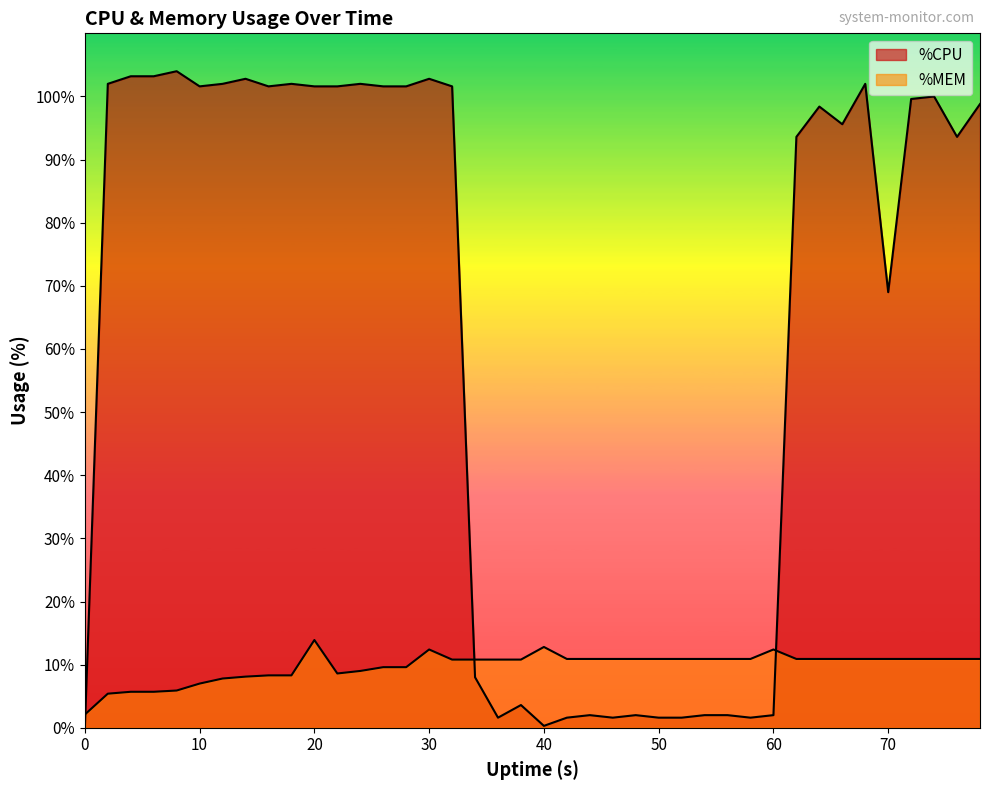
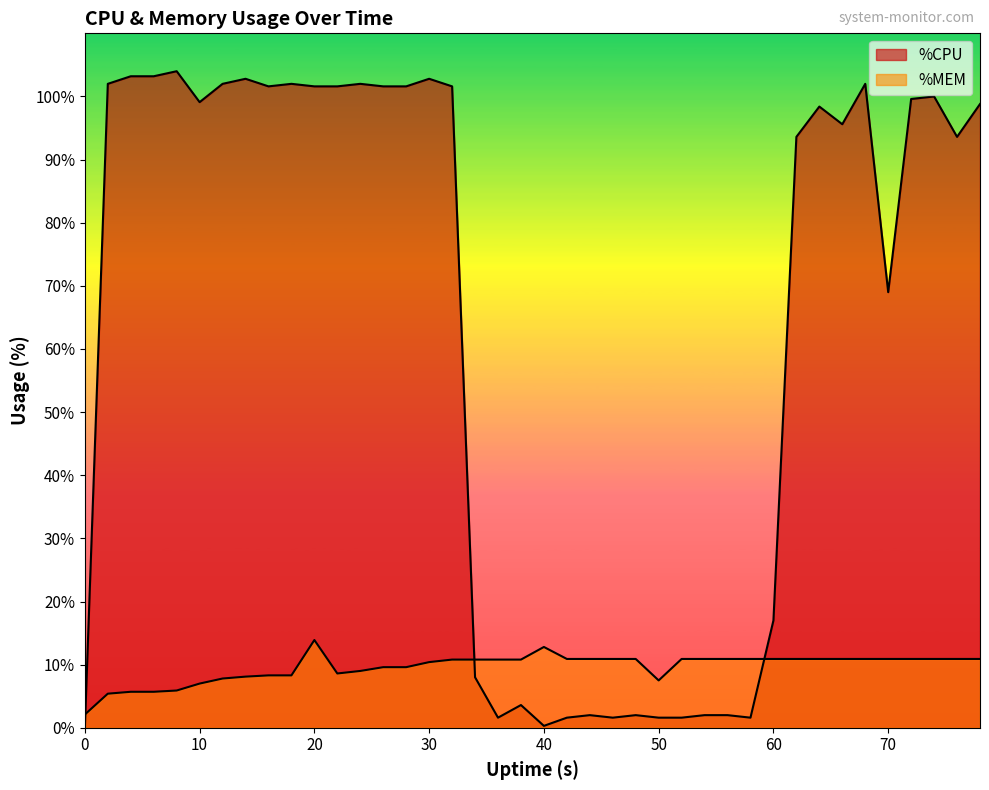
  {
    "%CPU": {
      "0": "0%",
-     "10": "102%",
+     "10": "99%",
      "20": "102%",
      "30": "103%",
      "40": "0%",
      "50": "2%",
-     "60": "2%",
+     "60": "17%",
      "70": "69%"
    },
    "%MEM": {
      "0": "2%",
      "10": "7%",
      "20": "14%",
-     "30": "12%",
+     "30": "10%",
      "40": "13%",
-     "50": "11%",
-     "60": "12%",
+     "50": "8%",
+     "60": "11%",
      "70": "11%"
    }
  }
